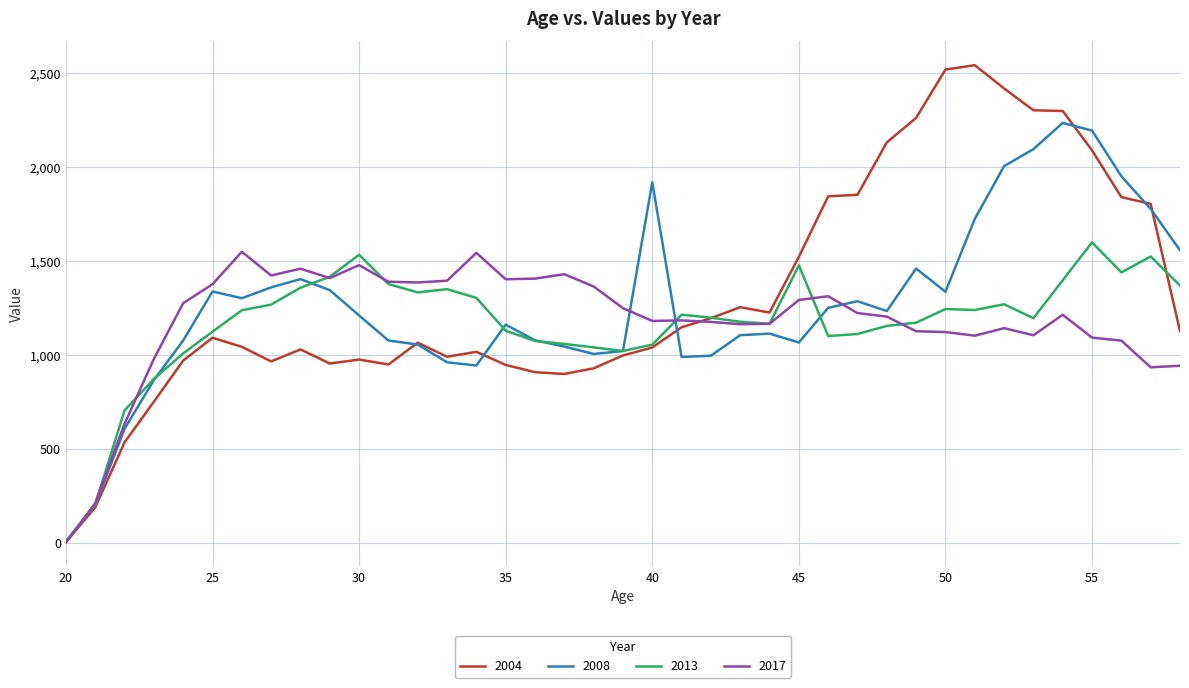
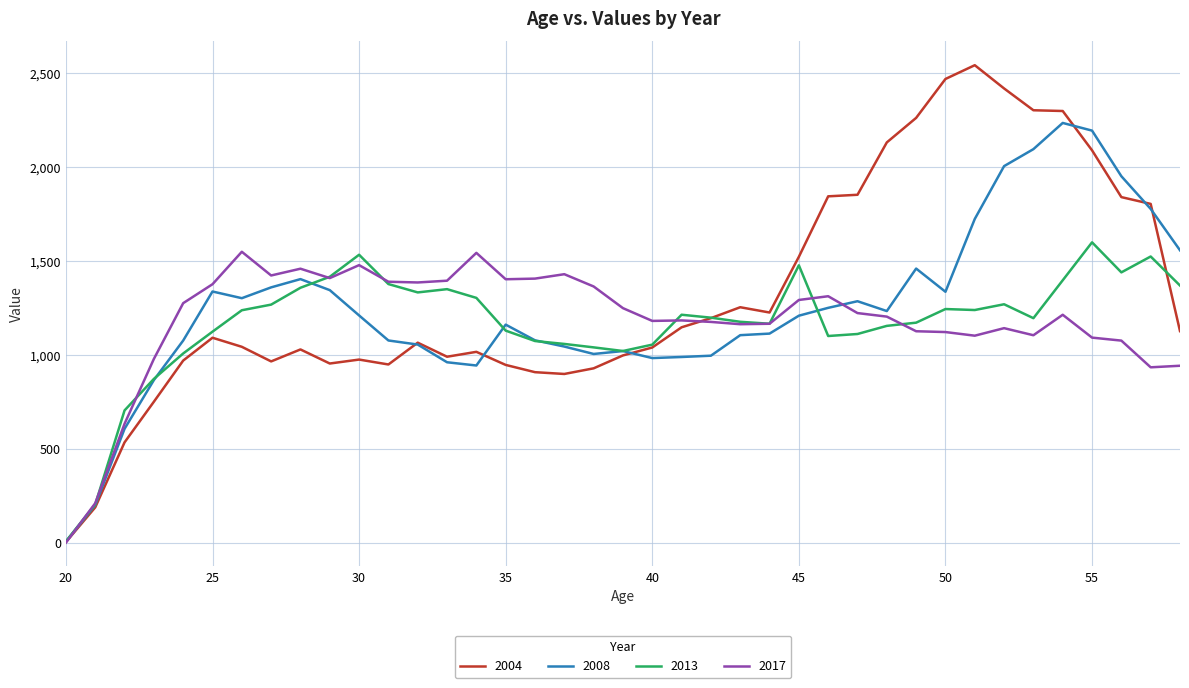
  {
    "2004": {
      "25": "1,090",
      "30": "980",
      "35": "950",
      "40": "1,040",
      "45": "1,520",
-     "50": "2,520",
+     "50": "2,470",
      "55": "2,090"
    },
    "2008": {
      "25": "1,340",
      "30": "1,210",
      "35": "1,160",
-     "40": "1,920",
-     "45": "1,070",
+     "40": "980",
+     "45": "1,210",
      "50": "1,340",
      "55": "2,190"
    },
    "2013": {
      "25": "1,120",
      "30": "1,530",
      "35": "1,130",
      "40": "1,050",
      "45": "1,480",
      "50": "1,240",
      "55": "1,600"
    },
    "2017": {
      "25": "1,380",
      "30": "1,480",
      "35": "1,400",
      "40": "1,180",
      "45": "1,290",
      "50": "1,120",
      "55": "1,090"
    }
  }
